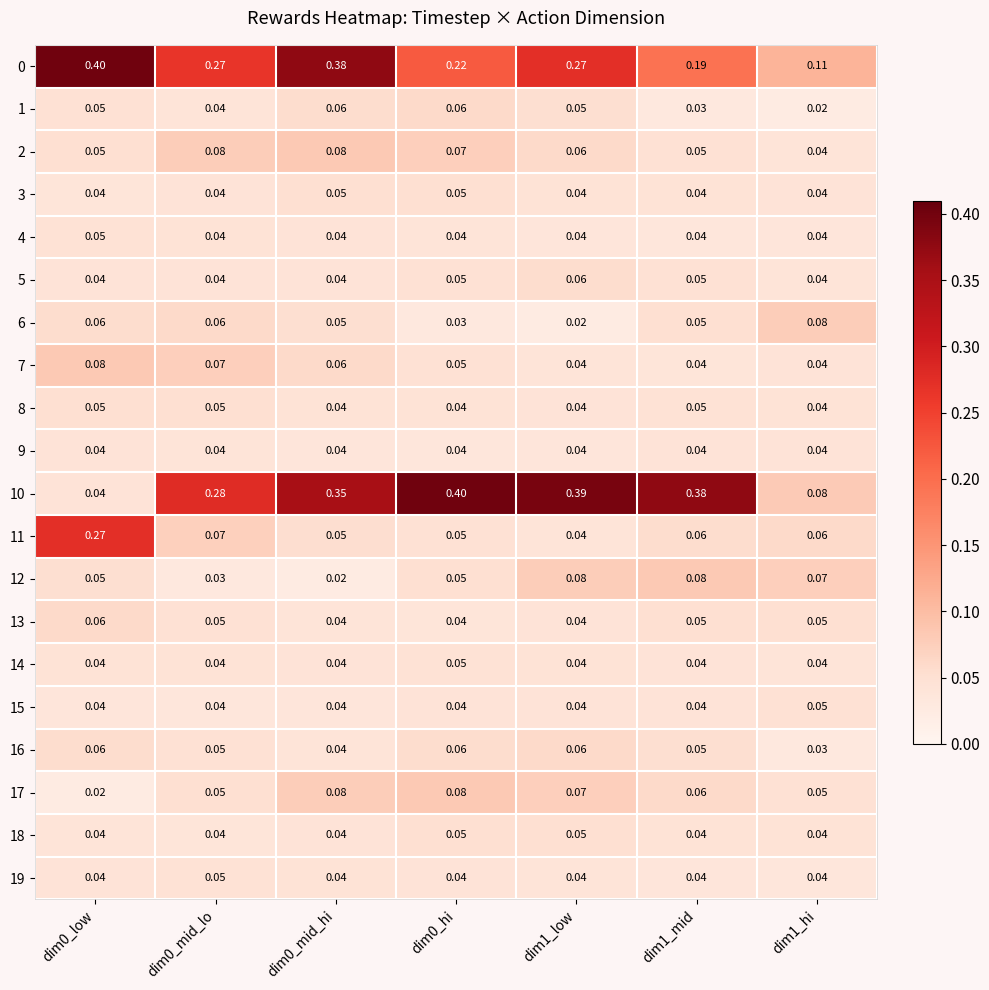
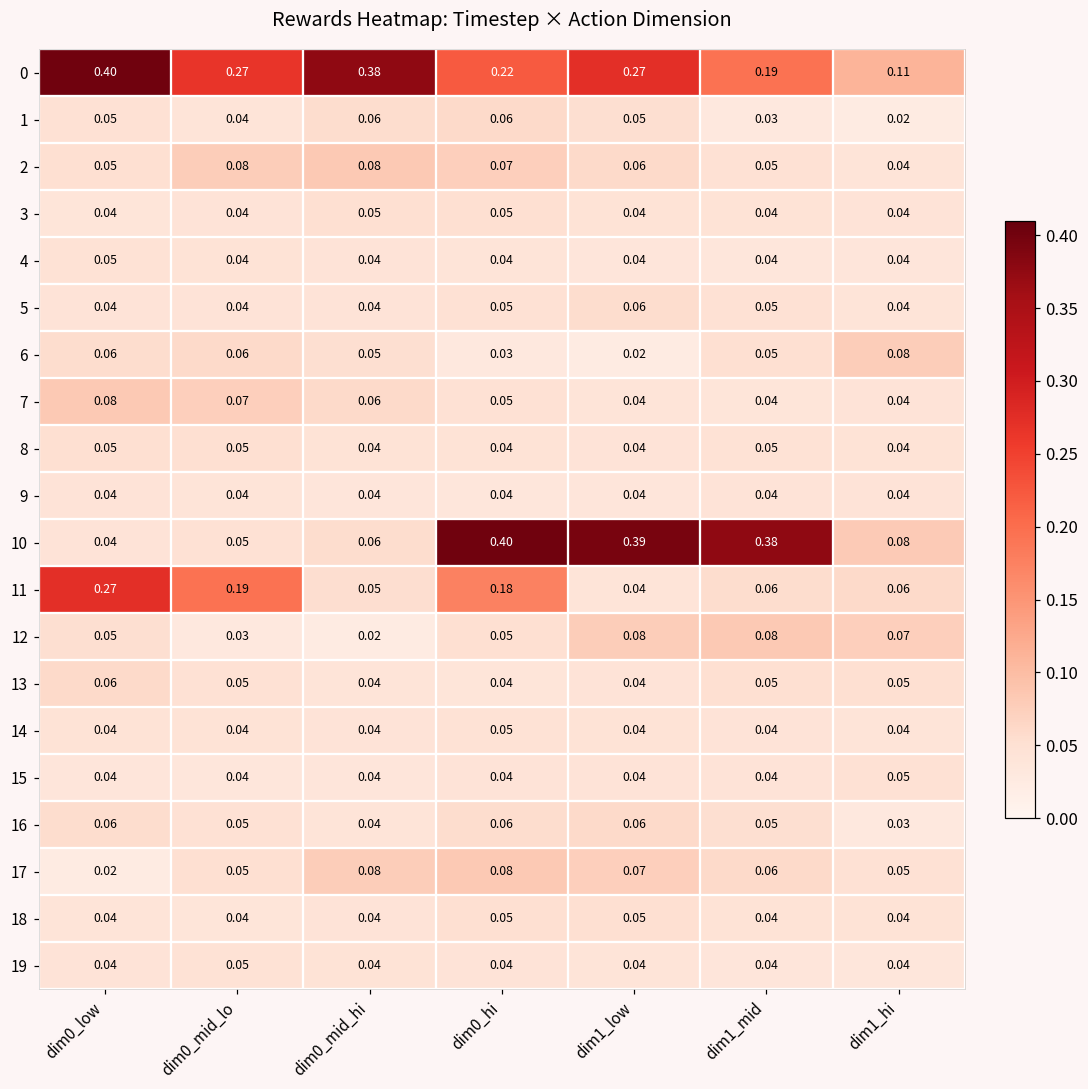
  {
    "0": {
      "dim0_low": 0.40,
      "dim0_mid_lo": 0.27,
      "dim0_mid_hi": 0.38,
      "dim0_hi": 0.22,
      "dim1_low": 0.27,
      "dim1_mid": 0.19,
      "dim1_hi": 0.11
    },
    "1": {
      "dim0_low": 0.05,
      "dim0_mid_lo": 0.04,
      "dim0_mid_hi": 0.06,
      "dim0_hi": 0.06,
      "dim1_low": 0.05,
      "dim1_mid": 0.03,
      "dim1_hi": 0.02
    },
    "2": {
      "dim0_low": 0.05,
      "dim0_mid_lo": 0.08,
      "dim0_mid_hi": 0.08,
      "dim0_hi": 0.07,
      "dim1_low": 0.06,
      "dim1_mid": 0.05,
      "dim1_hi": 0.04
    },
    "3": {
      "dim0_low": 0.04,
      "dim0_mid_lo": 0.04,
      "dim0_mid_hi": 0.05,
      "dim0_hi": 0.05,
      "dim1_low": 0.04,
      "dim1_mid": 0.04,
      "dim1_hi": 0.04
    },
    "4": {
      "dim0_low": 0.05,
      "dim0_mid_lo": 0.04,
      "dim0_mid_hi": 0.04,
      "dim0_hi": 0.04,
      "dim1_low": 0.04,
      "dim1_mid": 0.04,
      "dim1_hi": 0.04
    },
    "5": {
      "dim0_low": 0.04,
      "dim0_mid_lo": 0.04,
      "dim0_mid_hi": 0.04,
      "dim0_hi": 0.05,
      "dim1_low": 0.06,
      "dim1_mid": 0.05,
      "dim1_hi": 0.04
    },
    "6": {
      "dim0_low": 0.06,
      "dim0_mid_lo": 0.06,
      "dim0_mid_hi": 0.05,
      "dim0_hi": 0.03,
      "dim1_low": 0.02,
      "dim1_mid": 0.05,
      "dim1_hi": 0.08
    },
    "7": {
      "dim0_low": 0.08,
      "dim0_mid_lo": 0.07,
      "dim0_mid_hi": 0.06,
      "dim0_hi": 0.05,
      "dim1_low": 0.04,
      "dim1_mid": 0.04,
      "dim1_hi": 0.04
    },
    "8": {
      "dim0_low": 0.05,
      "dim0_mid_lo": 0.05,
      "dim0_mid_hi": 0.04,
      "dim0_hi": 0.04,
      "dim1_low": 0.04,
      "dim1_mid": 0.05,
      "dim1_hi": 0.04
    },
    "9": {
      "dim0_low": 0.04,
      "dim0_mid_lo": 0.04,
      "dim0_mid_hi": 0.04,
      "dim0_hi": 0.04,
      "dim1_low": 0.04,
      "dim1_mid": 0.04,
      "dim1_hi": 0.04
    },
    "10": {
      "dim0_low": 0.04,
-     "dim0_mid_lo": 0.28,
-     "dim0_mid_hi": 0.35,
+     "dim0_mid_lo": 0.05,
+     "dim0_mid_hi": 0.06,
      "dim0_hi": 0.40,
      "dim1_low": 0.39,
      "dim1_mid": 0.38,
      "dim1_hi": 0.08
    },
    "11": {
      "dim0_low": 0.27,
-     "dim0_mid_lo": 0.07,
+     "dim0_mid_lo": 0.19,
      "dim0_mid_hi": 0.05,
-     "dim0_hi": 0.05,
+     "dim0_hi": 0.18,
      "dim1_low": 0.04,
      "dim1_mid": 0.06,
      "dim1_hi": 0.06
    },
    "12": {
      "dim0_low": 0.05,
      "dim0_mid_lo": 0.03,
      "dim0_mid_hi": 0.02,
      "dim0_hi": 0.05,
      "dim1_low": 0.08,
      "dim1_mid": 0.08,
      "dim1_hi": 0.07
    },
    "13": {
      "dim0_low": 0.06,
      "dim0_mid_lo": 0.05,
      "dim0_mid_hi": 0.04,
      "dim0_hi": 0.04,
      "dim1_low": 0.04,
      "dim1_mid": 0.05,
      "dim1_hi": 0.05
    },
    "14": {
      "dim0_low": 0.04,
      "dim0_mid_lo": 0.04,
      "dim0_mid_hi": 0.04,
      "dim0_hi": 0.05,
      "dim1_low": 0.04,
      "dim1_mid": 0.04,
      "dim1_hi": 0.04
    },
    "15": {
      "dim0_low": 0.04,
      "dim0_mid_lo": 0.04,
      "dim0_mid_hi": 0.04,
      "dim0_hi": 0.04,
      "dim1_low": 0.04,
      "dim1_mid": 0.04,
      "dim1_hi": 0.05
    },
    "16": {
      "dim0_low": 0.06,
      "dim0_mid_lo": 0.05,
      "dim0_mid_hi": 0.04,
      "dim0_hi": 0.06,
      "dim1_low": 0.06,
      "dim1_mid": 0.05,
      "dim1_hi": 0.03
    },
    "17": {
      "dim0_low": 0.02,
      "dim0_mid_lo": 0.05,
      "dim0_mid_hi": 0.08,
      "dim0_hi": 0.08,
      "dim1_low": 0.07,
      "dim1_mid": 0.06,
      "dim1_hi": 0.05
    },
    "18": {
      "dim0_low": 0.04,
      "dim0_mid_lo": 0.04,
      "dim0_mid_hi": 0.04,
      "dim0_hi": 0.05,
      "dim1_low": 0.05,
      "dim1_mid": 0.04,
      "dim1_hi": 0.04
    },
    "19": {
      "dim0_low": 0.04,
      "dim0_mid_lo": 0.05,
      "dim0_mid_hi": 0.04,
      "dim0_hi": 0.04,
      "dim1_low": 0.04,
      "dim1_mid": 0.04,
      "dim1_hi": 0.04
    }
  }
